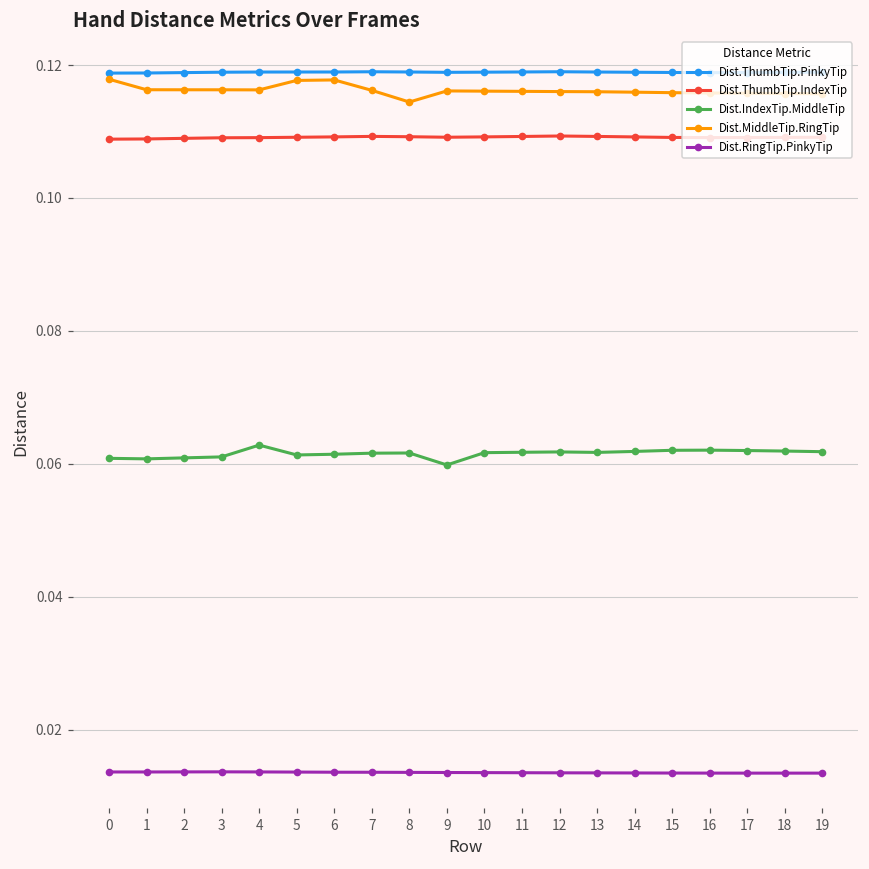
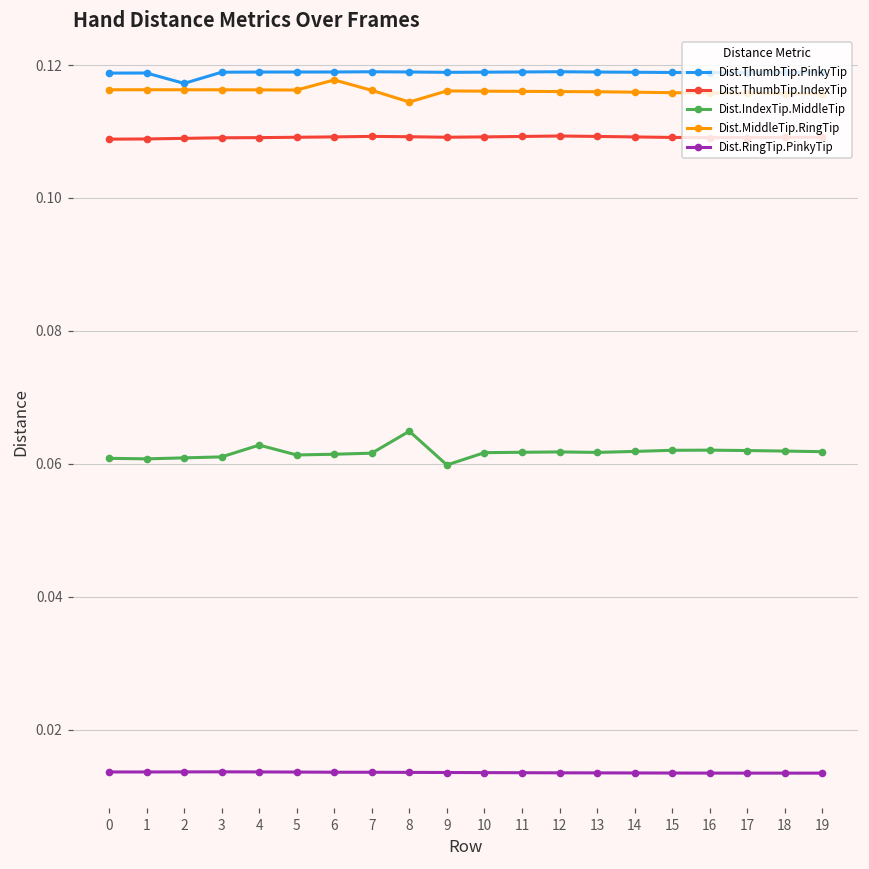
  {
    "Dist.ThumbTip.PinkyTip": {
      "0": 0.119,
      "1": 0.119,
-     "2": 0.119,
+     "2": 0.117,
      "3": 0.119,
      "4": 0.119,
      "5": 0.119,
      "6": 0.119,
      "7": 0.119,
      "8": 0.119,
      "9": 0.119,
      "10": 0.119,
      "11": 0.119,
      "12": 0.119,
      "13": 0.119,
      "14": 0.119,
      "15": 0.119
    },
    "Dist.ThumbTip.IndexTip": {
      "0": 0.109,
      "1": 0.109,
      "2": 0.109,
      "3": 0.109,
      "4": 0.109,
      "5": 0.109,
      "6": 0.109,
      "7": 0.109,
      "8": 0.109,
      "9": 0.109,
      "10": 0.109,
      "11": 0.109,
      "12": 0.109,
      "13": 0.109,
      "14": 0.109,
      "15": 0.109
    },
    "Dist.IndexTip.MiddleTip": {
      "0": 0.061,
      "1": 0.061,
      "2": 0.061,
      "3": 0.061,
      "4": 0.063,
      "5": 0.061,
      "6": 0.061,
      "7": 0.062,
-     "8": 0.062,
+     "8": 0.065,
      "9": 0.060,
      "10": 0.062,
      "11": 0.062,
      "12": 0.062,
      "13": 0.062,
      "14": 0.062,
      "15": 0.062,
      "16": 0.062,
      "17": 0.062,
      "18": 0.062,
      "19": 0.062
    },
    "Dist.MiddleTip.RingTip": {
-     "0": 0.118,
+     "0": 0.116,
      "1": 0.116,
      "2": 0.116,
      "3": 0.116,
      "4": 0.116,
-     "5": 0.118,
+     "5": 0.116,
      "6": 0.118,
      "7": 0.116,
      "8": 0.114,
      "9": 0.116,
      "10": 0.116,
      "11": 0.116,
      "12": 0.116,
      "13": 0.116,
      "14": 0.116,
      "15": 0.116
    },
    "Dist.RingTip.PinkyTip": {
      "0": 0.014,
      "1": 0.014,
      "2": 0.014,
      "3": 0.014,
      "4": 0.014,
      "5": 0.014,
      "6": 0.014,
      "7": 0.014,
      "8": 0.014,
      "9": 0.014,
      "10": 0.014,
      "11": 0.014,
      "12": 0.013,
      "13": 0.013,
      "14": 0.013,
      "15": 0.013,
      "16": 0.013,
      "17": 0.013,
      "18": 0.013,
      "19": 0.013
    }
  }
